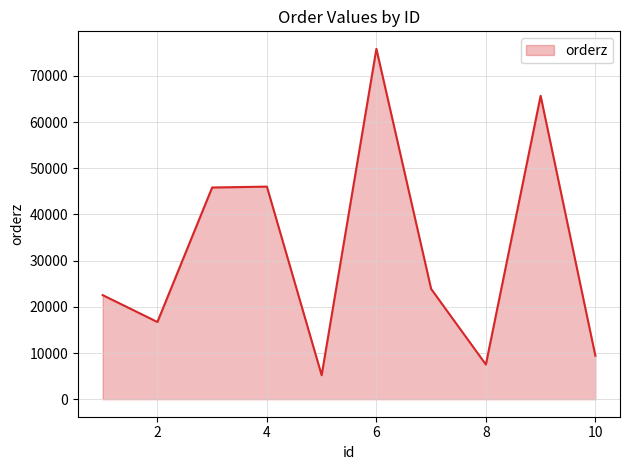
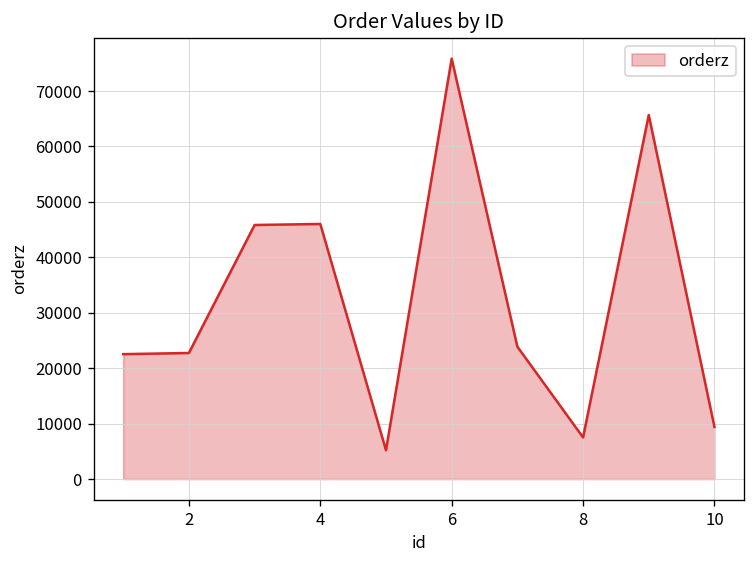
  {
-   "2": 17000,
+   "2": 23000,
    "4": 46000,
    "6": 76000,
    "8": 8000,
    "10": 9000
  }
